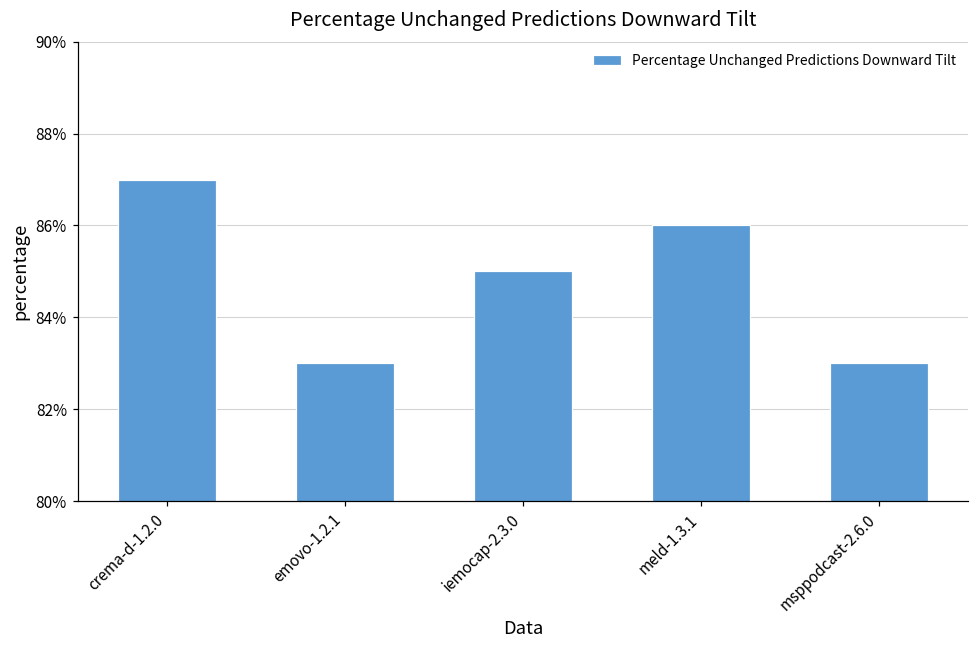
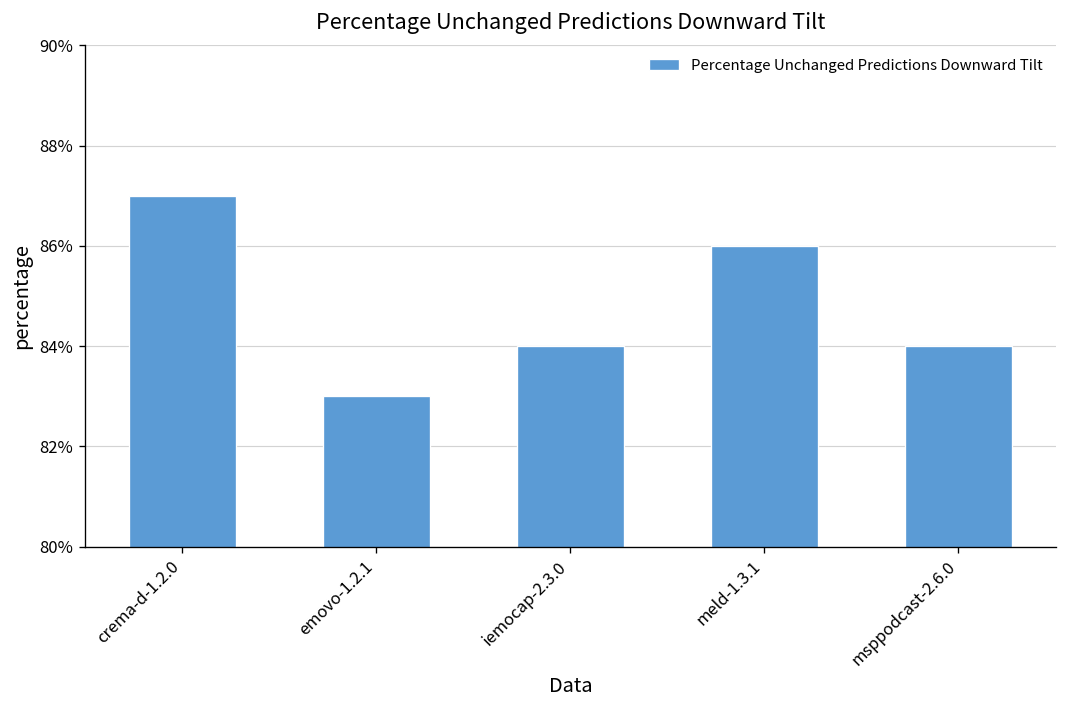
  {
    "crema-d-1.2.0": "87.0%",
    "emovo-1.2.1": "83.0%",
-   "iemocap-2.3.0": "85.0%",
+   "iemocap-2.3.0": "84.0%",
    "meld-1.3.1": "86.0%",
-   "msppodcast-2.6.0": "83.0%"
+   "msppodcast-2.6.0": "84.0%"
  }
